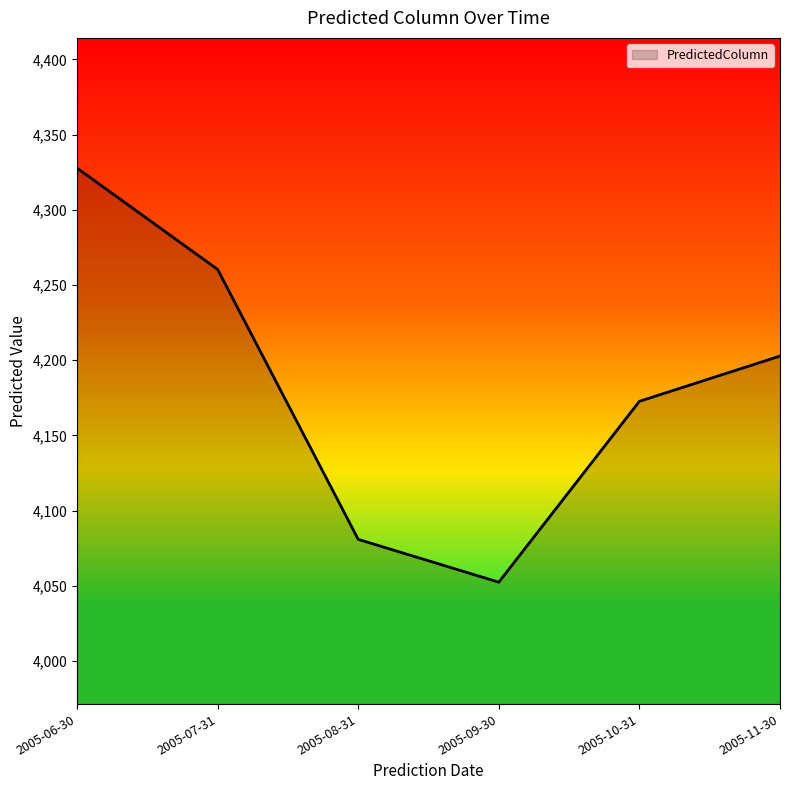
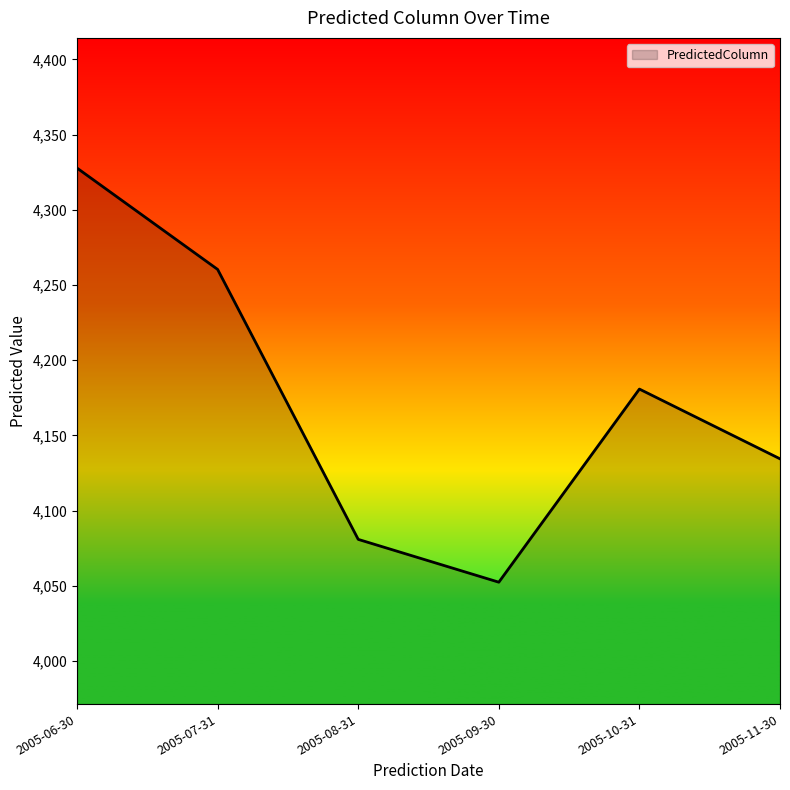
  {
    "2005-06-30": "4,328",
    "2005-07-31": "4,260",
    "2005-08-31": "4,081",
    "2005-09-30": "4,052",
-   "2005-10-31": "4,173",
-   "2005-11-30": "4,203"
+   "2005-10-31": "4,181",
+   "2005-11-30": "4,134"
  }
